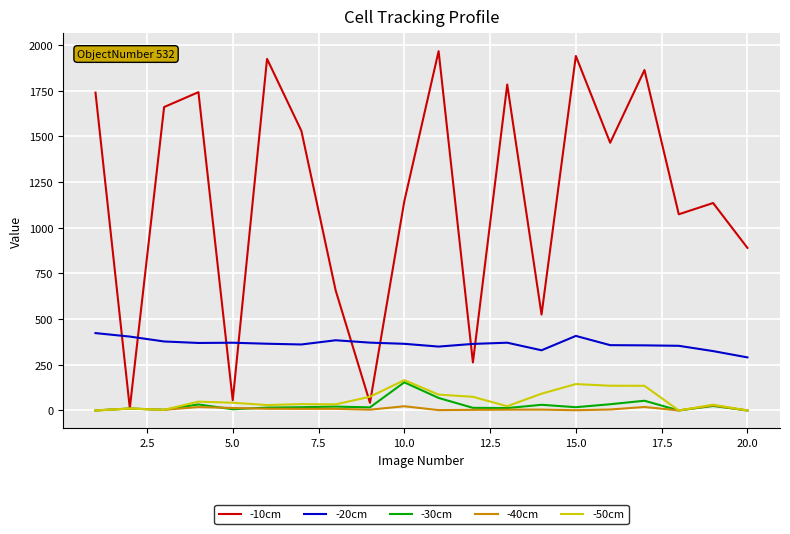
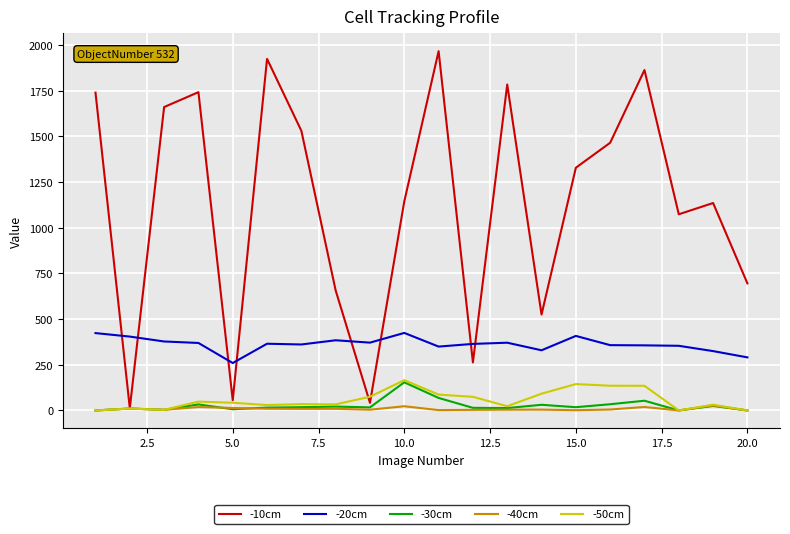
  {
    "-10cm": {
      "10.0": 1140,
-     "15.0": 1940,
-     "20.0": 890
+     "15.0": 1330,
+     "20.0": 700
    },
    "-20cm": {
-     "5.0": 370,
-     "10.0": 360,
+     "5.0": 260,
+     "10.0": 420,
      "15.0": 410,
      "20.0": 290
    },
    "-30cm": {
      "15.0": 20
    },
    "-40cm": {
      "10.0": 20,
      "15.0": 0
    },
    "-50cm": {
      "15.0": 140
    }
  }
